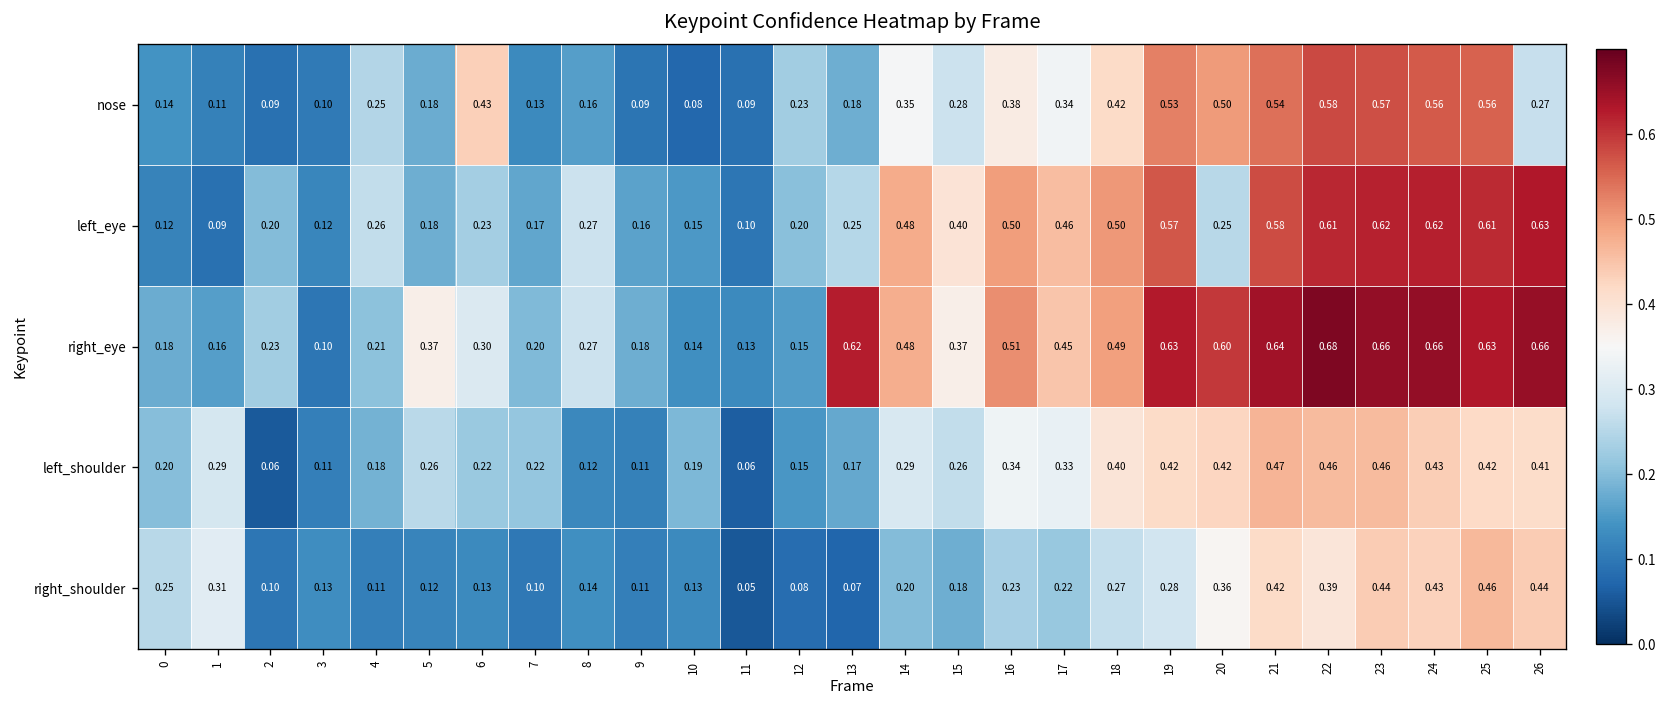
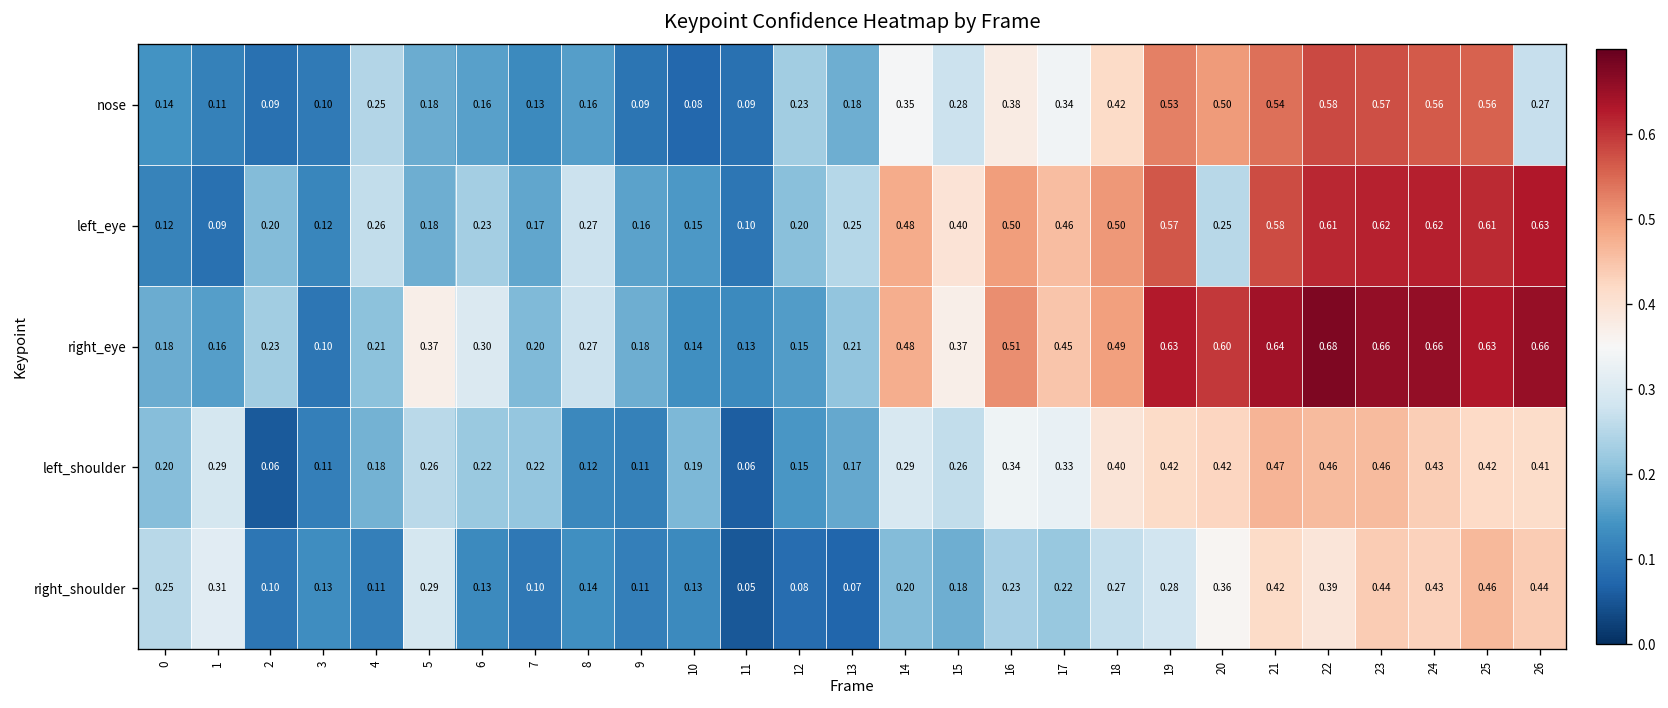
  {
    "nose": {
      "0": 0.14,
      "1": 0.11,
      "2": 0.09,
      "3": 0.10,
      "4": 0.25,
      "5": 0.18,
-     "6": 0.43,
+     "6": 0.16,
      "7": 0.13,
      "8": 0.16,
      "9": 0.09,
      "10": 0.08,
      "11": 0.09,
      "12": 0.23,
      "13": 0.18,
      "14": 0.35,
      "15": 0.28,
      "16": 0.38,
      "17": 0.34,
      "18": 0.42,
      "19": 0.53,
      "20": 0.50,
      "21": 0.54,
      "22": 0.58,
      "23": 0.57,
      "24": 0.56,
      "25": 0.56,
      "26": 0.27
    },
    "left_eye": {
      "0": 0.12,
      "1": 0.09,
      "2": 0.20,
      "3": 0.12,
      "4": 0.26,
      "5": 0.18,
      "6": 0.23,
      "7": 0.17,
      "8": 0.27,
      "9": 0.16,
      "10": 0.15,
      "11": 0.10,
      "12": 0.20,
      "13": 0.25,
      "14": 0.48,
      "15": 0.40,
      "16": 0.50,
      "17": 0.46,
      "18": 0.50,
      "19": 0.57,
      "20": 0.25,
      "21": 0.58,
      "22": 0.61,
      "23": 0.62,
      "24": 0.62,
      "25": 0.61,
      "26": 0.63
    },
    "right_eye": {
      "0": 0.18,
      "1": 0.16,
      "2": 0.23,
      "3": 0.10,
      "4": 0.21,
      "5": 0.37,
      "6": 0.30,
      "7": 0.20,
      "8": 0.27,
      "9": 0.18,
      "10": 0.14,
      "11": 0.13,
      "12": 0.15,
-     "13": 0.62,
+     "13": 0.21,
      "14": 0.48,
      "15": 0.37,
      "16": 0.51,
      "17": 0.45,
      "18": 0.49,
      "19": 0.63,
      "20": 0.60,
      "21": 0.64,
      "22": 0.68,
      "23": 0.66,
      "24": 0.66,
      "25": 0.63,
      "26": 0.66
    },
    "left_shoulder": {
      "0": 0.20,
      "1": 0.29,
      "2": 0.06,
      "3": 0.11,
      "4": 0.18,
      "5": 0.26,
      "6": 0.22,
      "7": 0.22,
      "8": 0.12,
      "9": 0.11,
      "10": 0.19,
      "11": 0.06,
      "12": 0.15,
      "13": 0.17,
      "14": 0.29,
      "15": 0.26,
      "16": 0.34,
      "17": 0.33,
      "18": 0.40,
      "19": 0.42,
      "20": 0.42,
      "21": 0.47,
      "22": 0.46,
      "23": 0.46,
      "24": 0.43,
      "25": 0.42,
      "26": 0.41
    },
    "right_shoulder": {
      "0": 0.25,
      "1": 0.31,
      "2": 0.10,
      "3": 0.13,
      "4": 0.11,
-     "5": 0.12,
+     "5": 0.29,
      "6": 0.13,
      "7": 0.10,
      "8": 0.14,
      "9": 0.11,
      "10": 0.13,
      "11": 0.05,
      "12": 0.08,
      "13": 0.07,
      "14": 0.20,
      "15": 0.18,
      "16": 0.23,
      "17": 0.22,
      "18": 0.27,
      "19": 0.28,
      "20": 0.36,
      "21": 0.42,
      "22": 0.39,
      "23": 0.44,
      "24": 0.43,
      "25": 0.46,
      "26": 0.44
    }
  }
